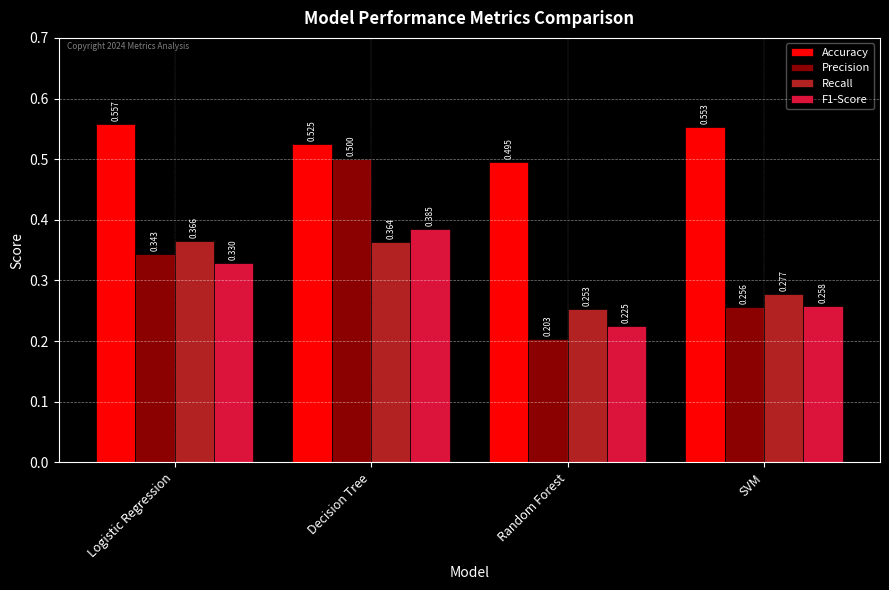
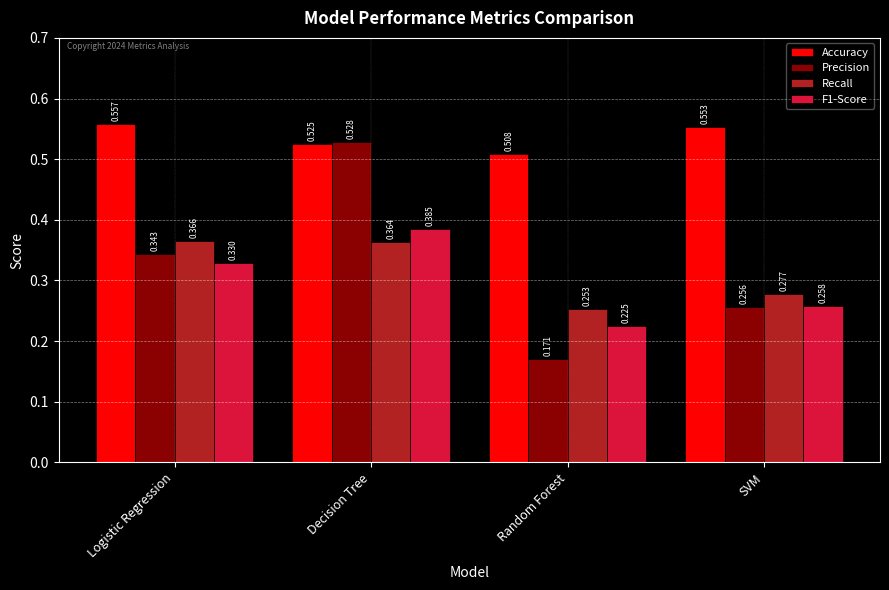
  {
    "Accuracy": {
      "Logistic Regression": 0.557,
      "Decision Tree": 0.525,
-     "Random Forest": 0.495,
+     "Random Forest": 0.508,
      "SVM": 0.553
    },
    "Precision": {
      "Logistic Regression": 0.343,
-     "Decision Tree": 0.500,
-     "Random Forest": 0.203,
+     "Decision Tree": 0.528,
+     "Random Forest": 0.171,
      "SVM": 0.256
    }
  }
